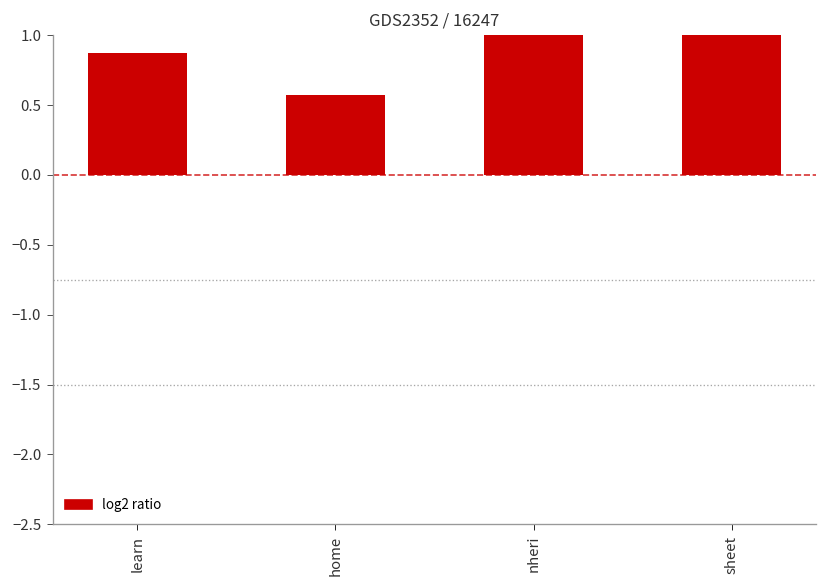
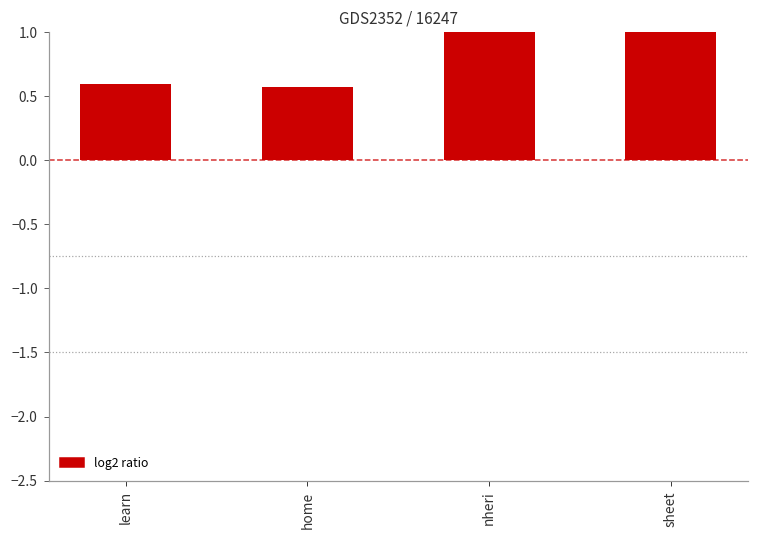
  {
-   "learn": 0.87,
+   "learn": 0.59,
    "home": 0.57
  }
